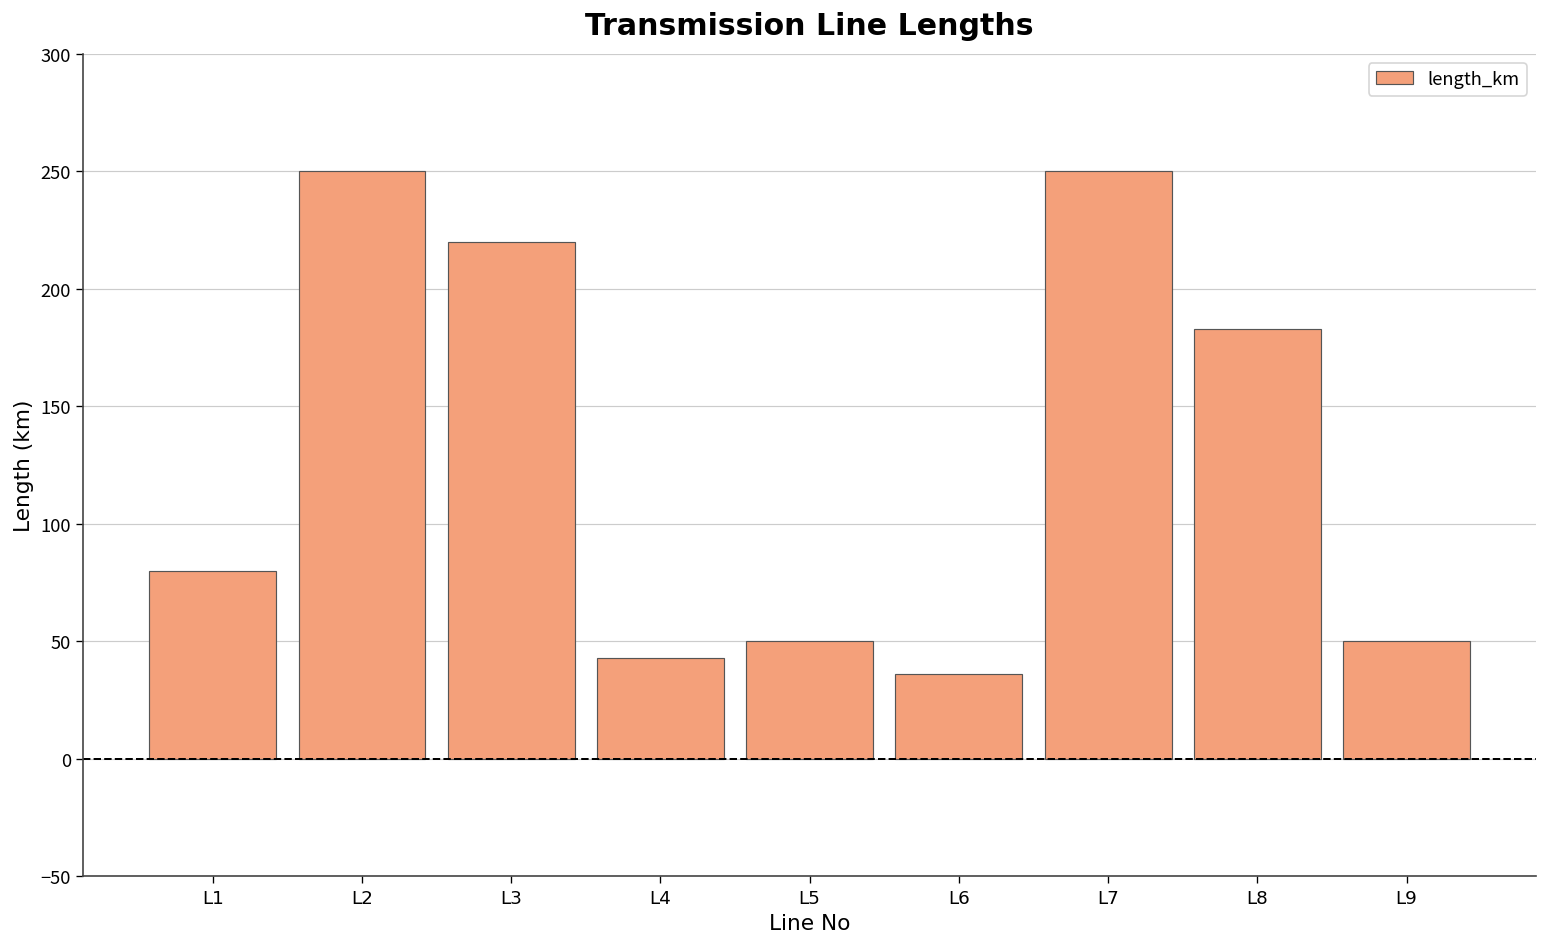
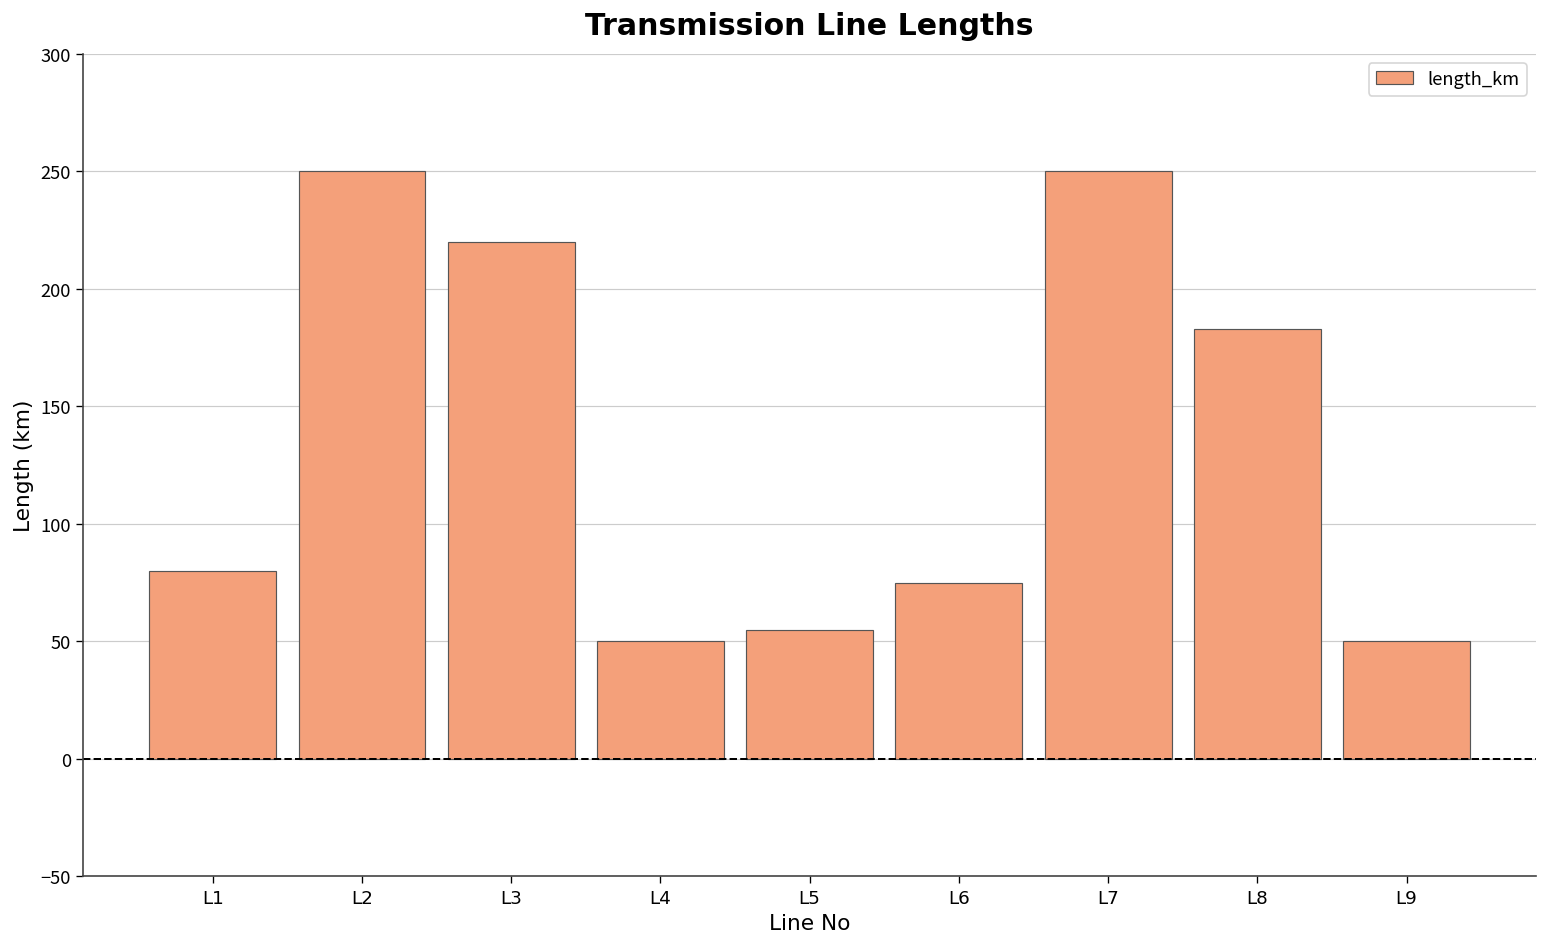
  {
    "L1": 80,
    "L2": 250,
    "L3": 220,
-   "L4": 43,
-   "L5": 50,
-   "L6": 36,
+   "L4": 50,
+   "L5": 55,
+   "L6": 75,
    "L7": 250,
    "L8": 183,
    "L9": 50
  }
